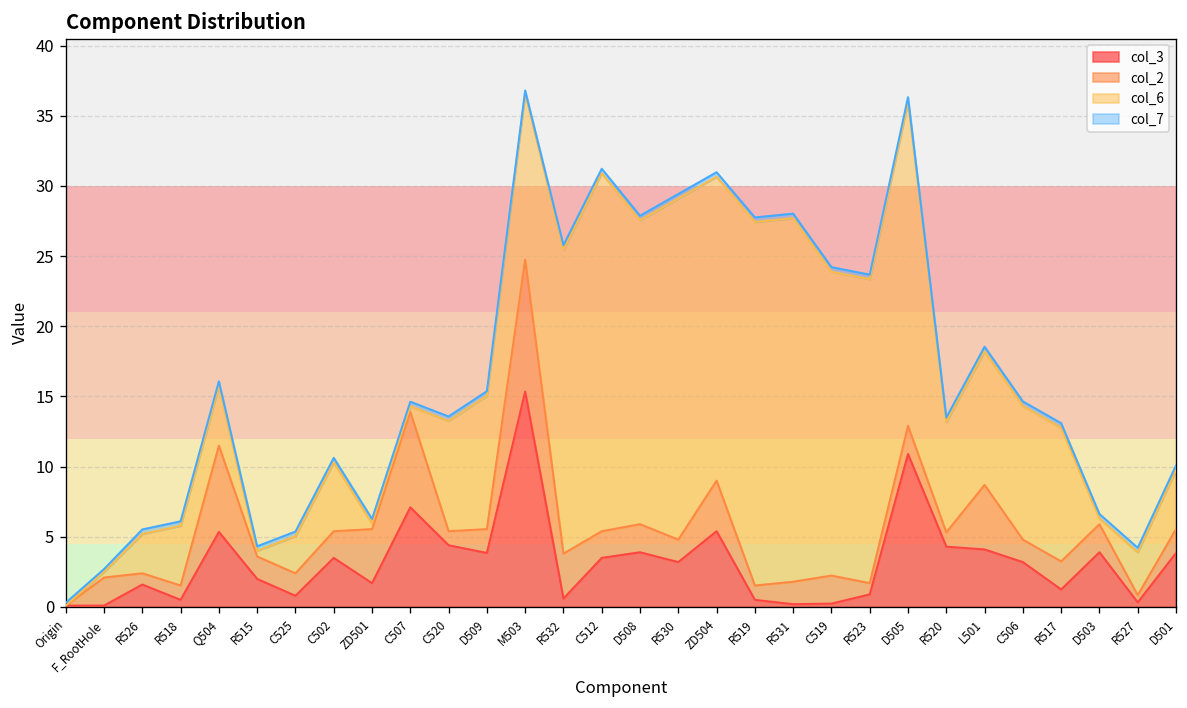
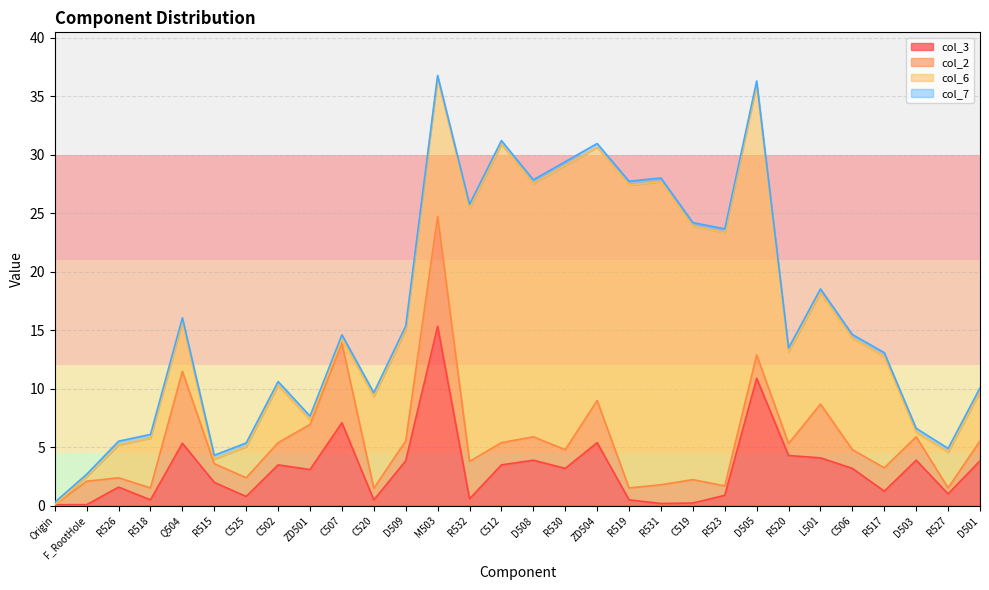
  {
    "col_3": {
      "F_RootHole": 0.1,
      "R526": 1.6,
      "R518": 0.5,
      "Q504": 5.4,
      "R515": 2.0,
      "C525": 0.8,
      "C502": 3.5,
-     "ZD501": 1.7,
+     "ZD501": 3.1,
      "C507": 7.1,
-     "C520": 4.4,
+     "C520": 0.5,
      "D509": 3.9,
      "M503": 15.4,
      "R532": 0.6,
      "C512": 3.5,
      "D508": 3.9,
      "R530": 3.2,
      "ZD504": 5.4,
      "R519": 0.5,
      "R531": 0.2,
      "C519": 0.2,
      "R523": 0.9,
      "D505": 10.9,
      "R520": 4.3,
      "L501": 4.1,
      "C506": 3.2,
      "R517": 1.3,
      "D503": 3.9,
-     "R527": 0.3,
+     "R527": 1.0,
      "D501": 3.9
    },
    "col_7": {
      "R526": 0.3,
      "R518": 0.3,
      "Q504": 0.3,
      "R515": 0.3,
      "C525": 0.3,
      "C502": 0.3,
      "ZD501": 0.3,
      "C507": 0.3,
      "C520": 0.3,
      "D509": 0.3,
      "R532": 0.3,
      "C512": 0.3,
      "D508": 0.3,
      "R530": 0.3,
      "ZD504": 0.3,
      "R519": 0.3,
      "R531": 0.3,
      "C519": 0.3,
      "R523": 0.3,
      "D505": 0.3,
      "R520": 0.3,
      "L501": 0.3,
      "C506": 0.3,
      "R517": 0.3,
      "D503": 0.3,
      "R527": 0.3,
      "D501": 0.3
    }
  }
